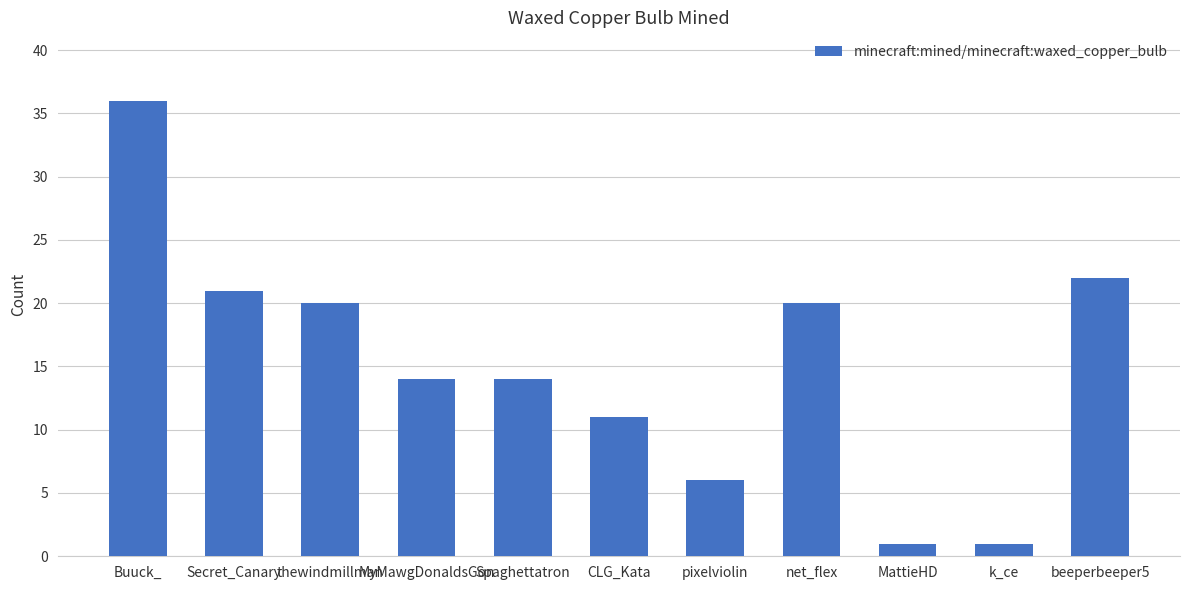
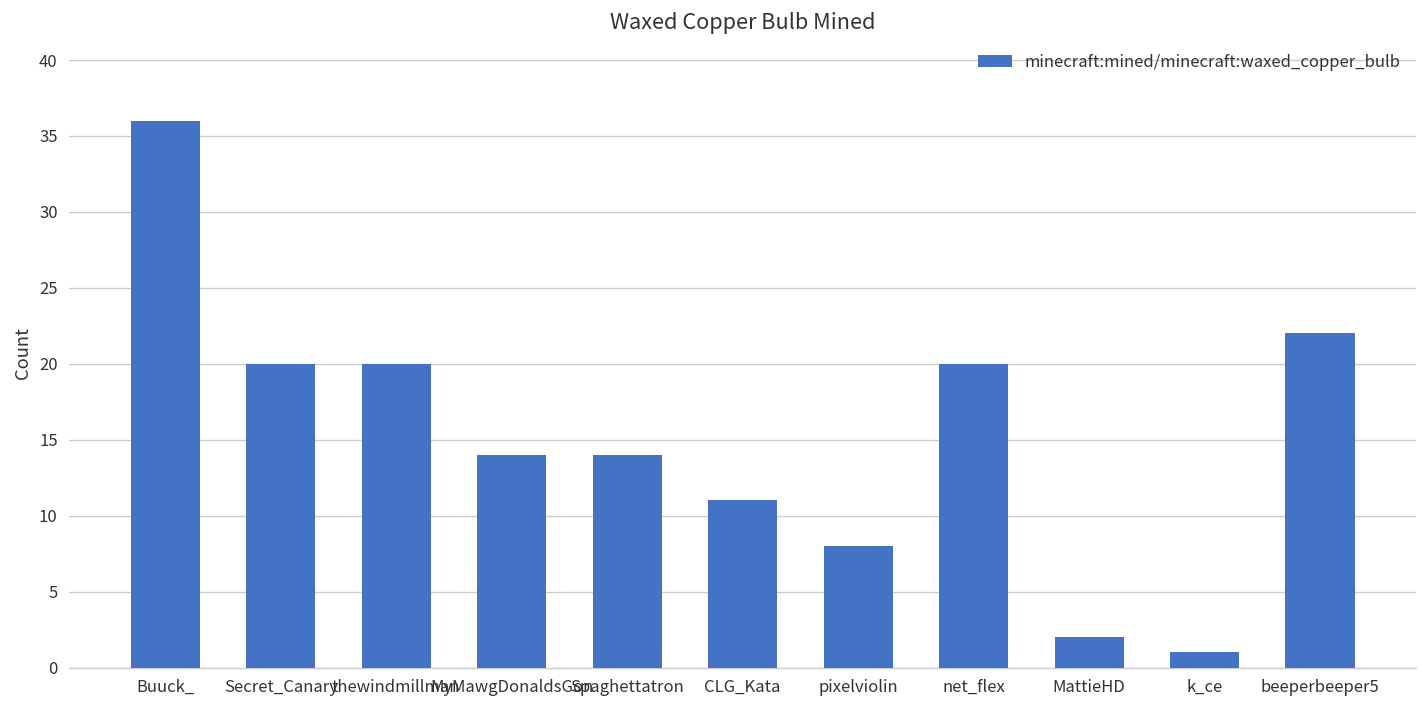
  {
    "Buuck_": 36,
-   "Secret_Canary": 21,
+   "Secret_Canary": 20,
    "CLG_Kata": 11,
-   "pixelviolin": 6,
+   "pixelviolin": 8,
    "net_flex": 20,
-   "MattieHD": 1,
+   "MattieHD": 2,
    "k_ce": 1,
    "beeperbeeper5": 22
  }
